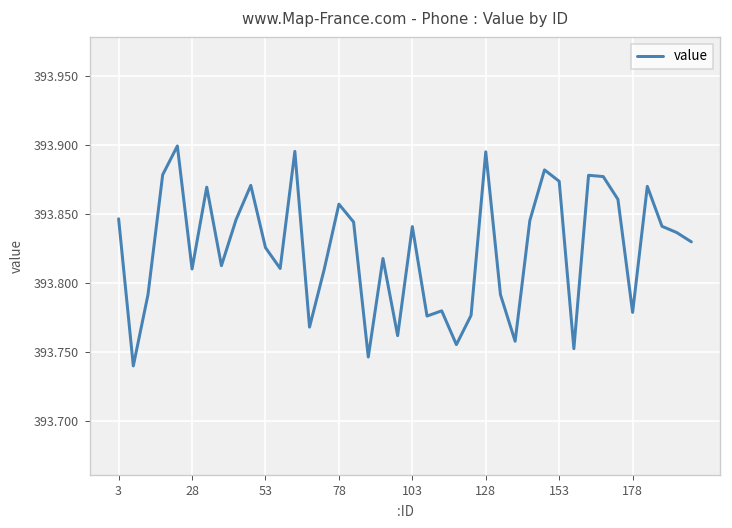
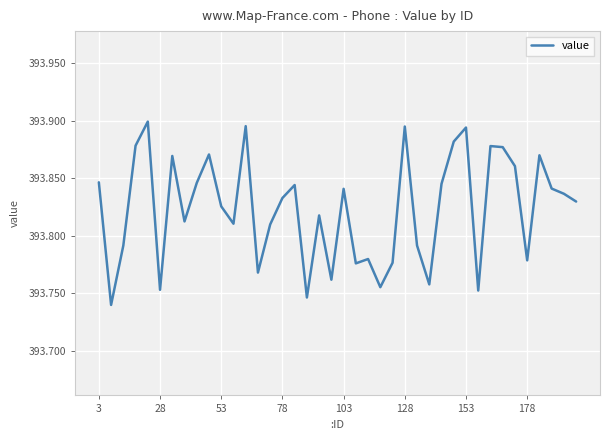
  {
    "3": 393.847,
-   "28": 393.810,
+   "28": 393.753,
    "53": 393.826,
-   "78": 393.857,
+   "78": 393.833,
    "103": 393.841,
    "128": 393.895,
-   "153": 393.874,
+   "153": 393.894,
    "178": 393.779
  }
